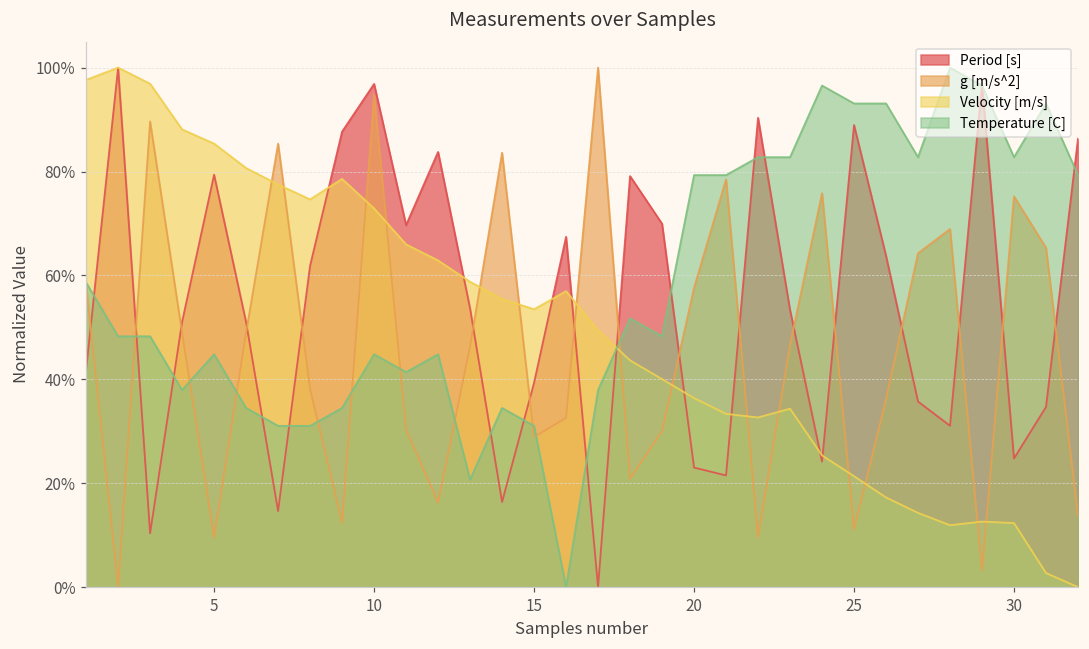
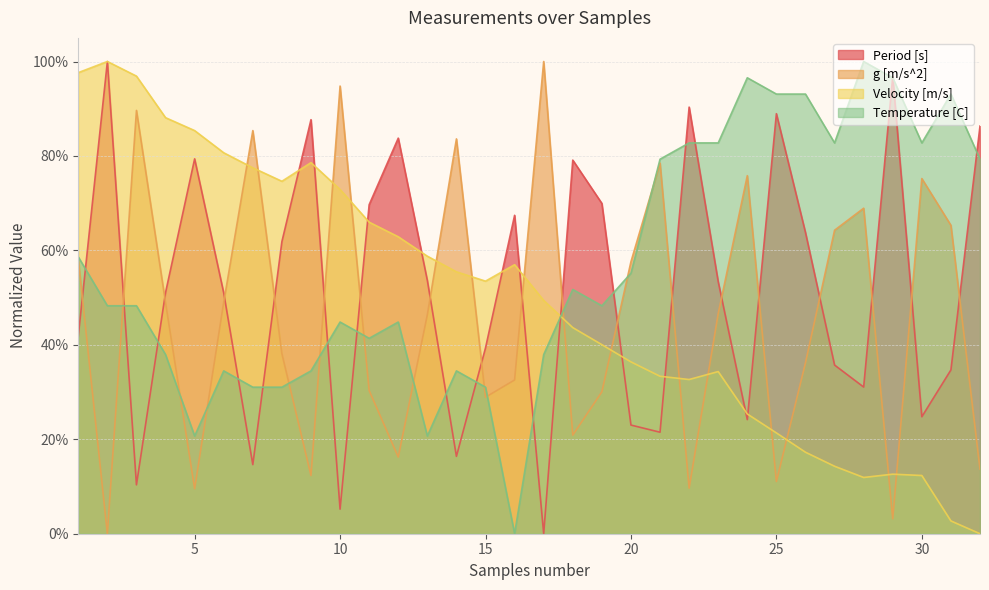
  {
    "Period [s]": {
      "5": "79%",
-     "10": "97%",
+     "10": "5%",
      "15": "39%",
      "20": "23%",
      "25": "89%",
      "30": "25%"
    },
    "Temperature [C]": {
-     "5": "45%",
+     "5": "21%",
      "10": "45%",
      "15": "31%",
-     "20": "79%",
+     "20": "55%",
      "25": "93%",
      "30": "83%"
    }
  }
